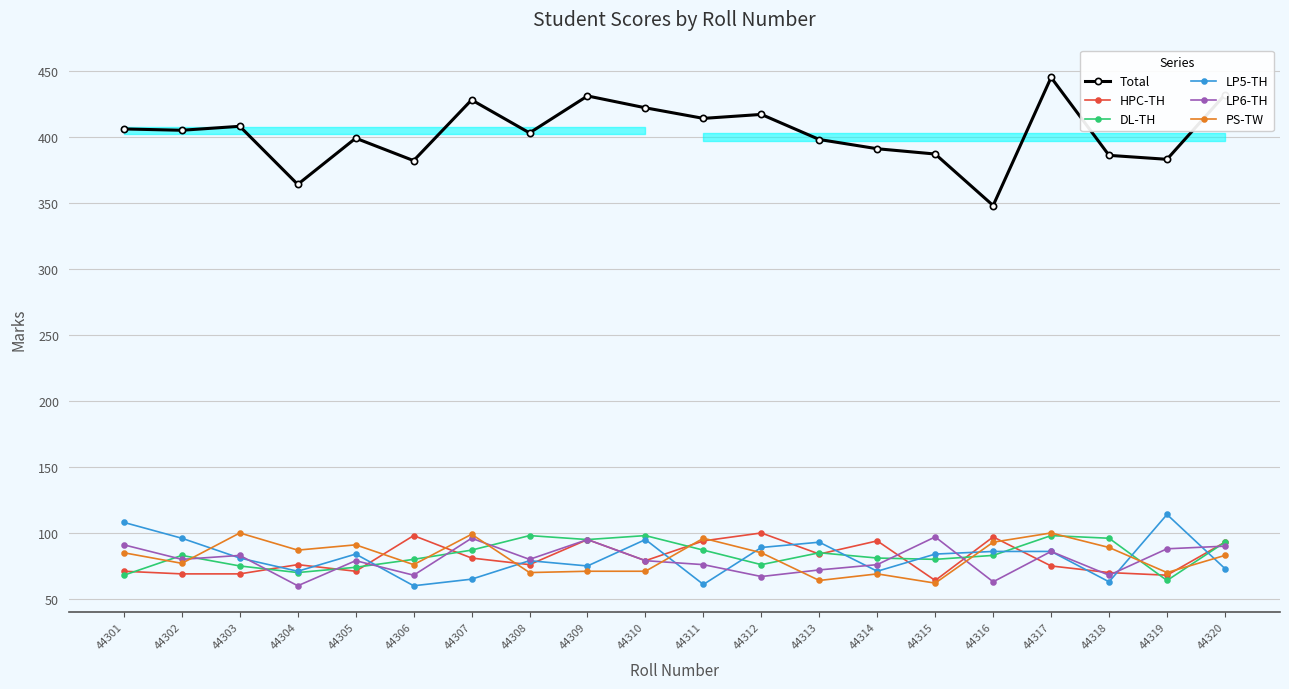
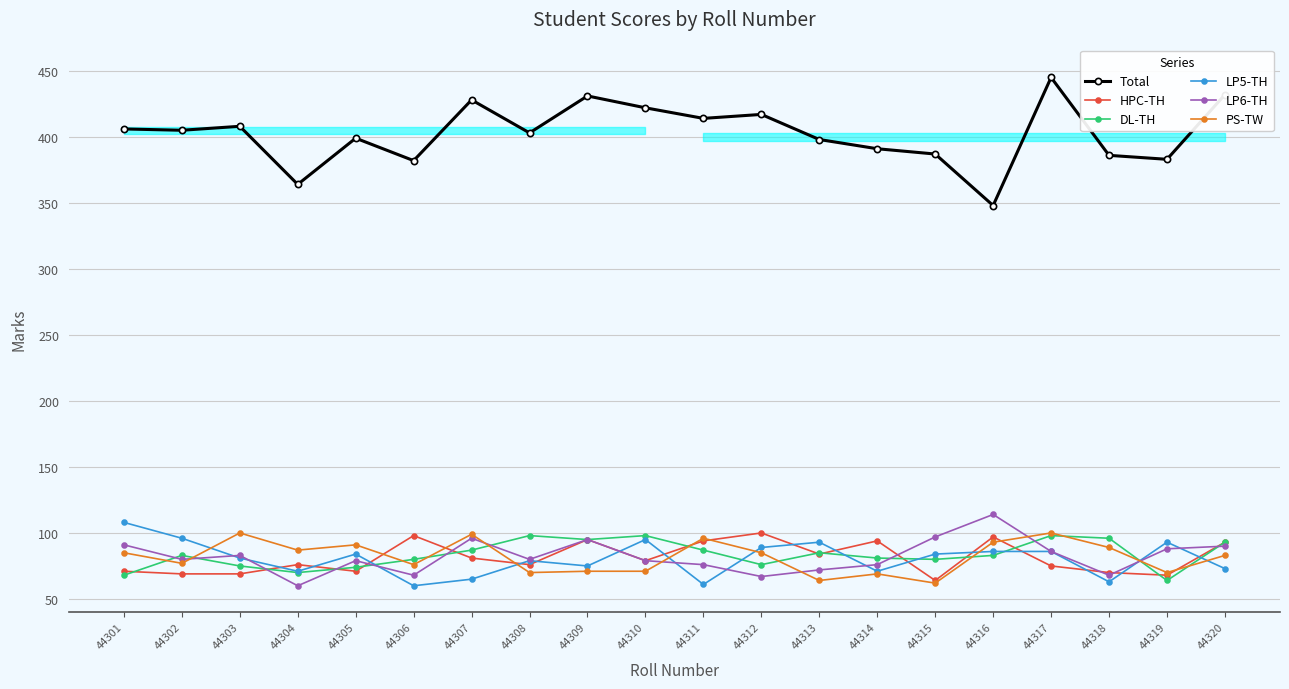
  {
    "Total": {
      "44302": 405,
      "44303": 408,
      "44304": 364,
      "44305": 399,
      "44306": 382,
      "44307": 428,
      "44308": 403,
      "44309": 431,
      "44310": 422,
      "44311": 414,
      "44312": 417,
      "44313": 398,
      "44314": 391,
      "44315": 387,
      "44316": 348,
      "44317": 445,
      "44318": 386,
      "44319": 383
    },
    "DL-TH": {
      "44301": 68,
      "44302": 83,
      "44303": 75,
      "44305": 74,
      "44306": 80,
      "44307": 87,
      "44308": 98,
      "44310": 98,
      "44311": 87,
      "44312": 76,
      "44314": 81,
      "44315": 80,
      "44316": 83,
      "44317": 98,
      "44318": 96,
      "44319": 64
    },
    "LP5-TH": {
      "44301": 108,
      "44302": 96,
      "44303": 81,
      "44305": 84,
      "44306": 60,
      "44307": 65,
      "44309": 75,
      "44310": 95,
      "44311": 61,
      "44312": 89,
      "44313": 93,
      "44314": 71,
      "44315": 84,
      "44316": 86,
      "44318": 63,
-     "44319": 114,
+     "44319": 93,
      "44320": 73
    },
    "LP6-TH": {
      "44301": 91,
      "44302": 80,
      "44303": 83,
      "44304": 60,
      "44305": 79,
      "44306": 68,
      "44307": 96,
      "44311": 76,
      "44312": 67,
      "44313": 72,
      "44314": 76,
      "44315": 97,
-     "44316": 63,
+     "44316": 114,
      "44318": 68,
      "44319": 88,
      "44320": 90
    }
  }
